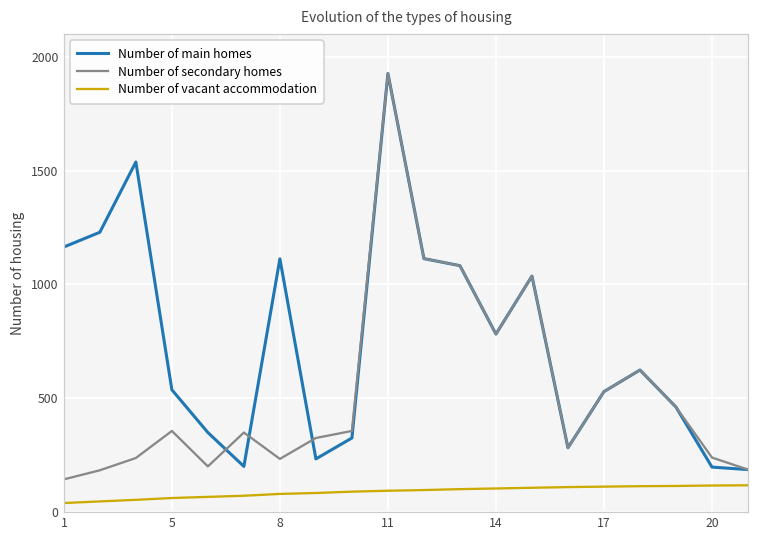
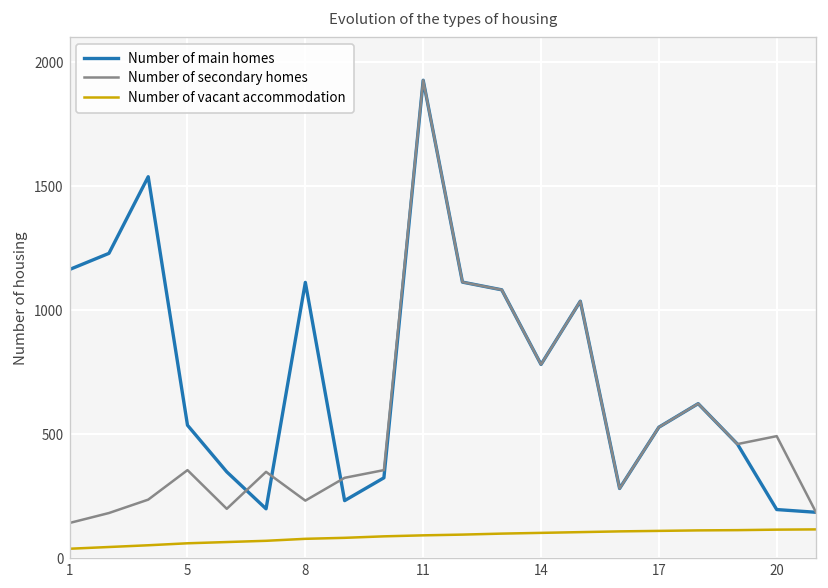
  {
    "Number of main homes": {
      "20": 200
    },
    "Number of secondary homes": {
-     "20": 240
+     "20": 490
    },
    "Number of vacant accommodation": {
      "20": 120
    }
  }
